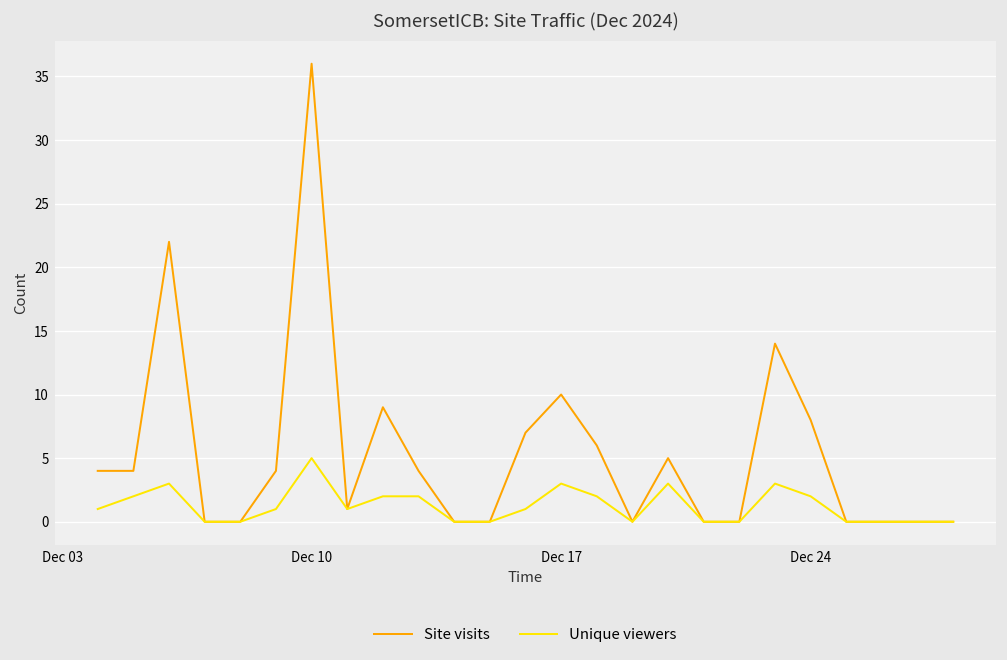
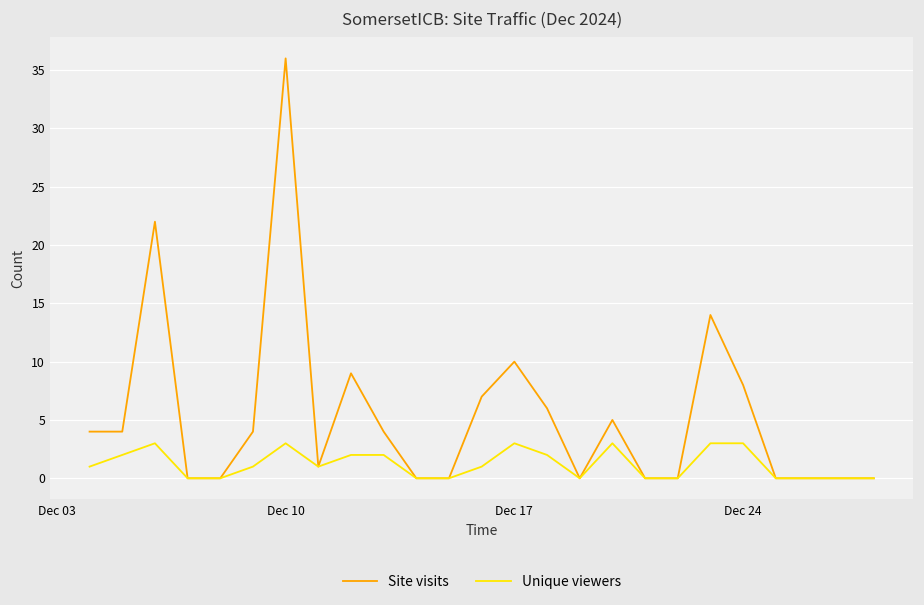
  {
    "Site visits": {
      "Dec 10": 36,
      "Dec 17": 10,
      "Dec 24": 8
    },
    "Unique viewers": {
-     "Dec 10": 5,
+     "Dec 10": 3,
      "Dec 17": 3,
-     "Dec 24": 2
+     "Dec 24": 3
    }
  }
